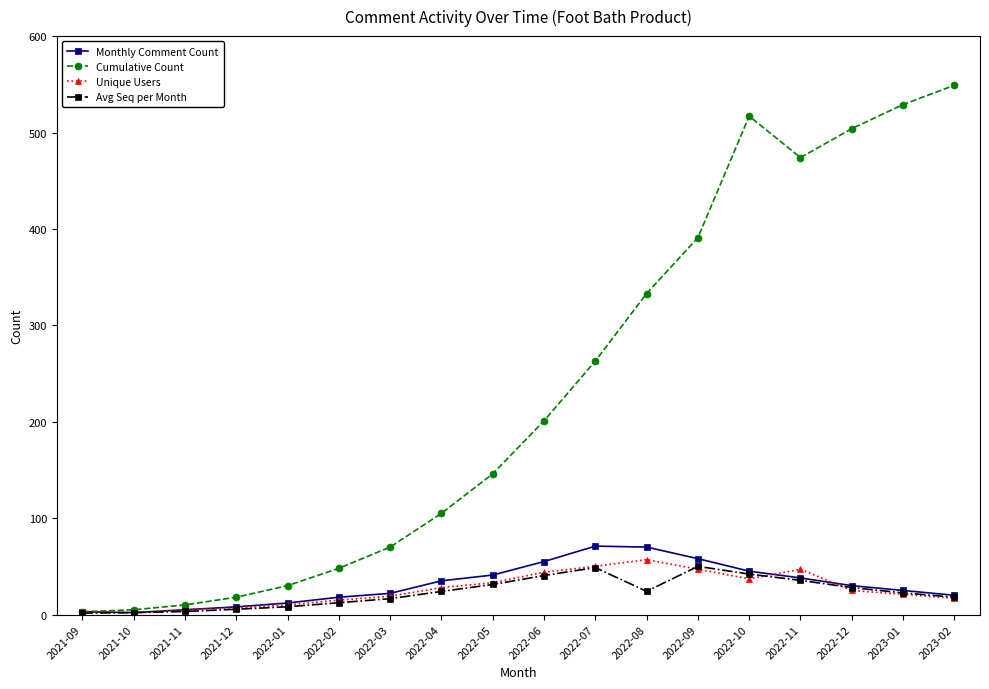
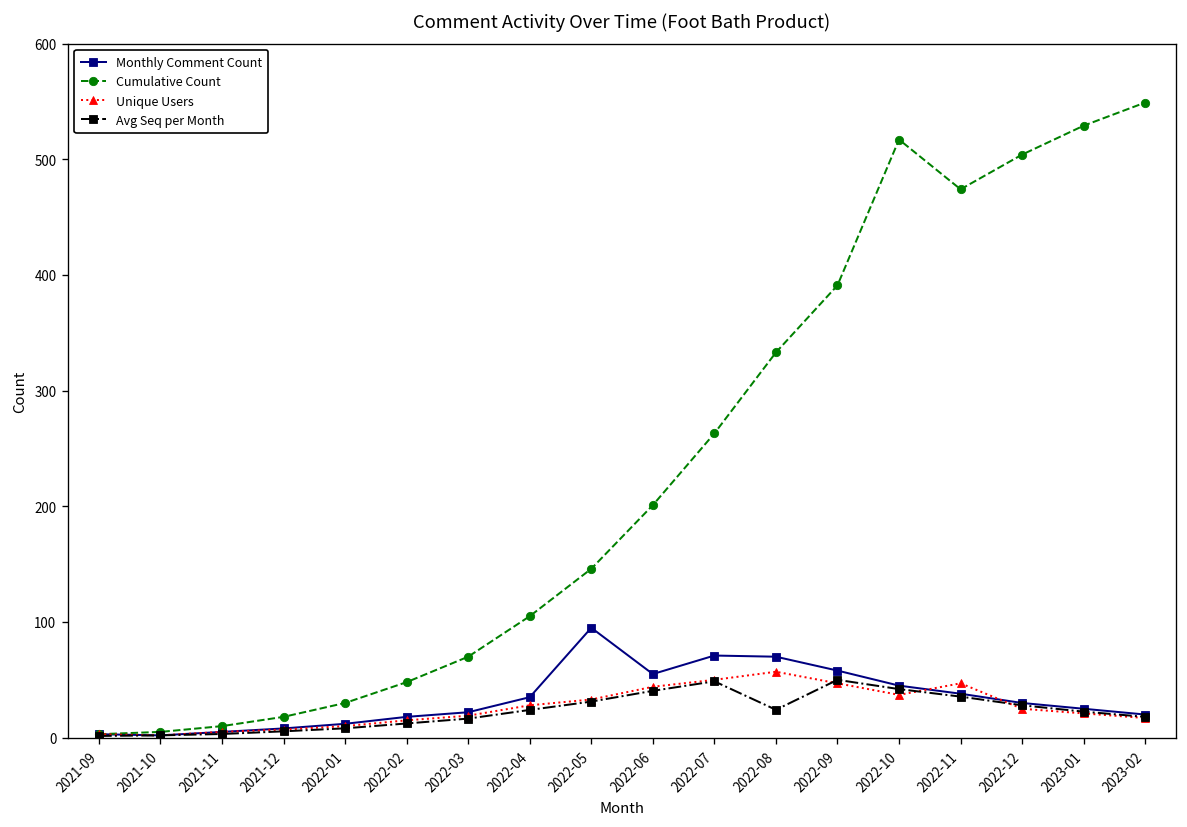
  {
    "Monthly Comment Count": {
      "2022-02": 20,
      "2022-03": 20,
      "2022-04": 40,
-     "2022-05": 40,
+     "2022-05": 100,
      "2022-06": 60,
      "2022-07": 70,
      "2022-08": 70,
      "2022-09": 60,
      "2022-10": 50
    },
    "Cumulative Count": {
      "2021-10": 10,
      "2021-11": 10,
      "2021-12": 20,
      "2022-01": 30,
      "2022-02": 50,
      "2022-03": 70,
      "2022-04": 110,
      "2022-05": 150,
      "2022-06": 200,
      "2022-07": 260,
      "2022-08": 330,
      "2022-09": 390,
      "2022-10": 520,
      "2022-11": 470,
      "2022-12": 500,
      "2023-01": 530,
      "2023-02": 550
    },
    "Unique Users": {
      "2022-02": 20,
      "2022-04": 30,
      "2022-06": 40,
      "2022-08": 60,
      "2022-09": 50,
      "2022-10": 40,
      "2022-11": 50,
      "2022-12": 30
    },
    "Avg Seq per Month": {
      "2022-02": 10,
      "2022-04": 20,
      "2022-06": 40,
      "2022-08": 20,
      "2022-09": 50,
      "2022-10": 40
    }
  }
